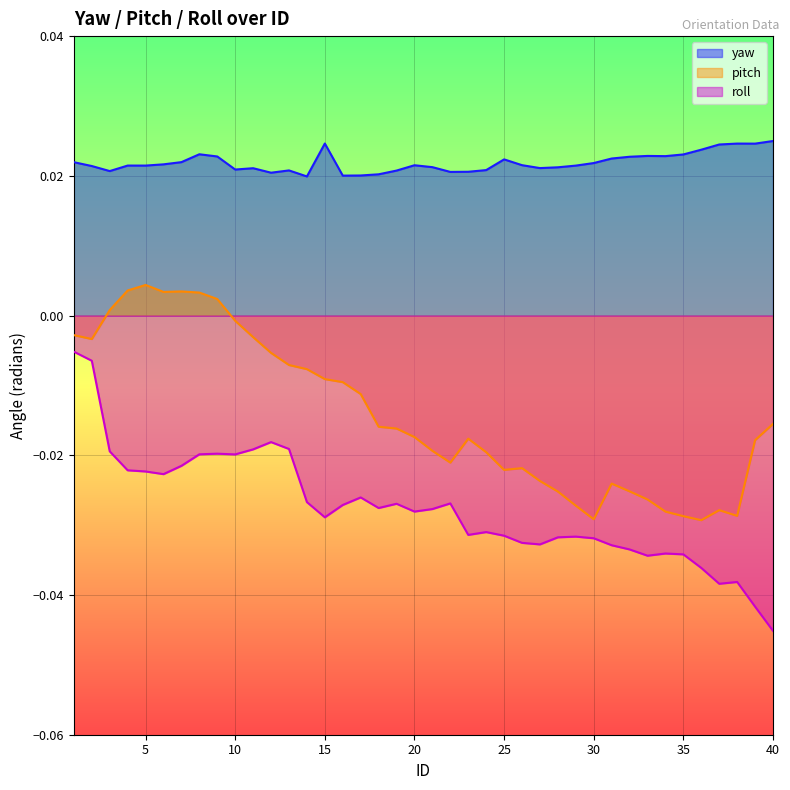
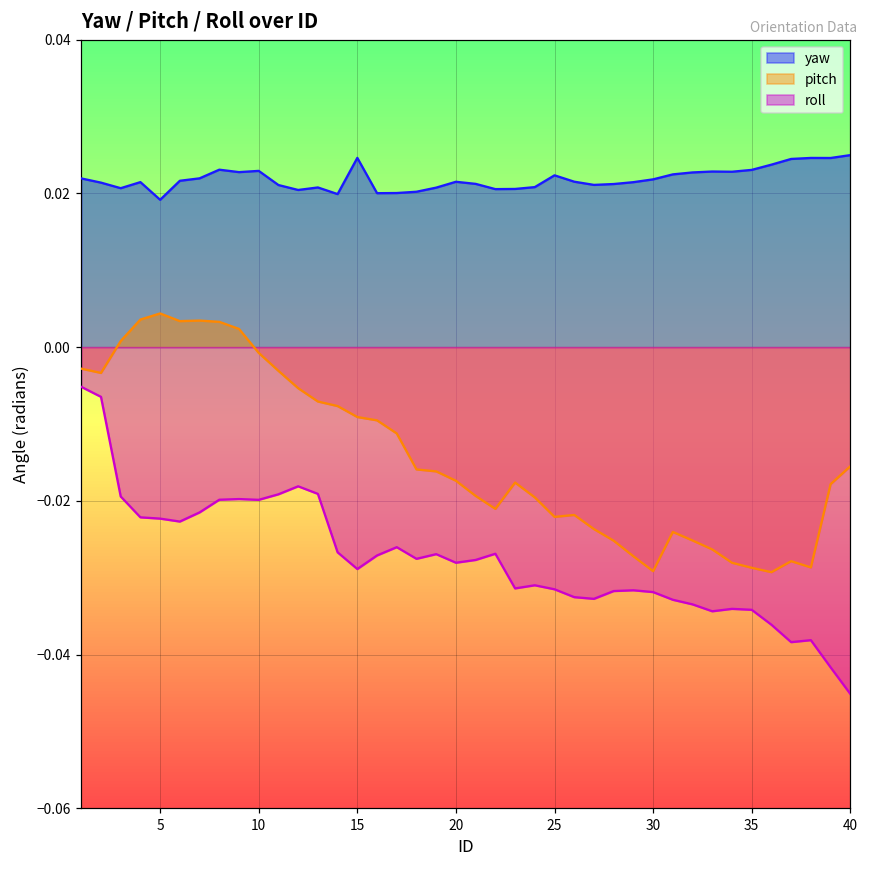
  {
    "yaw": {
-     "5": 0.021,
-     "10": 0.021,
+     "5": 0.019,
+     "10": 0.023,
      "15": 0.025,
      "20": 0.022,
      "25": 0.022,
      "30": 0.022,
      "35": 0.023,
      "40": 0.025
    }
  }
